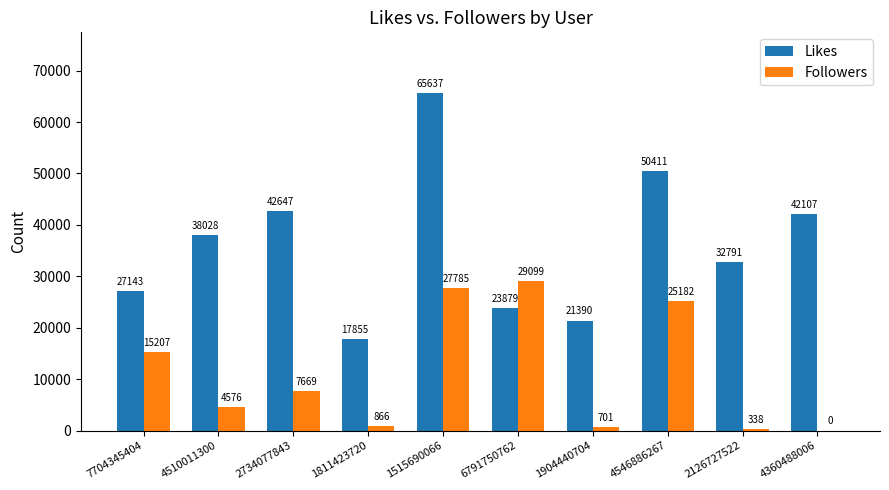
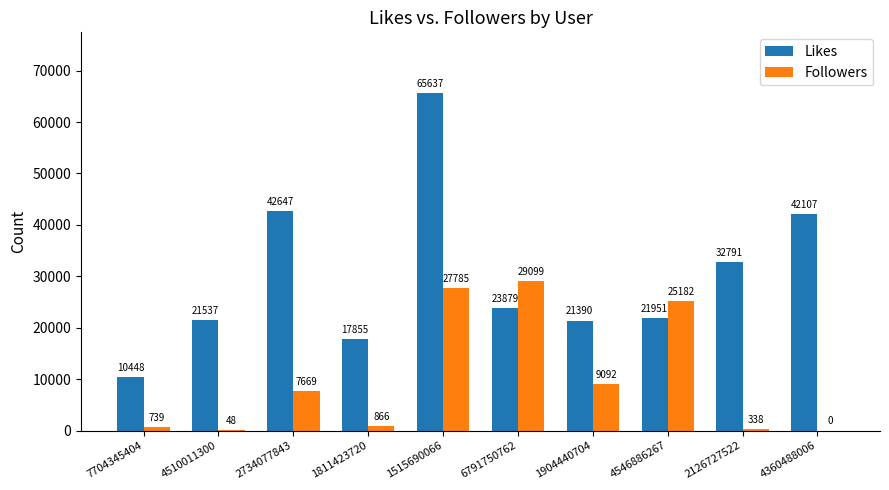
  {
    "Likes": {
-     "7704345404": 27143,
-     "4510011300": 38028,
+     "7704345404": 10448,
+     "4510011300": 21537,
      "2734077843": 42647,
      "1811423720": 17855,
      "1515690066": 65637,
      "6791750762": 23879,
      "1904440704": 21390,
-     "4546886267": 50411,
+     "4546886267": 21951,
      "2126727522": 32791,
      "4360488006": 42107
    },
    "Followers": {
-     "7704345404": 15207,
-     "4510011300": 4576,
+     "7704345404": 739,
+     "4510011300": 48,
      "2734077843": 7669,
      "1811423720": 866,
      "1515690066": 27785,
      "6791750762": 29099,
-     "1904440704": 701,
+     "1904440704": 9092,
      "4546886267": 25182,
      "2126727522": 338,
      "4360488006": 0
    }
  }
